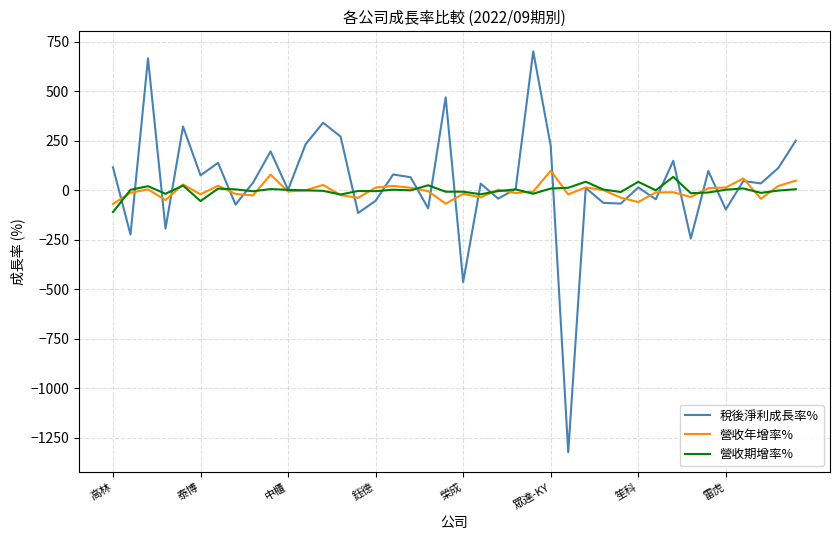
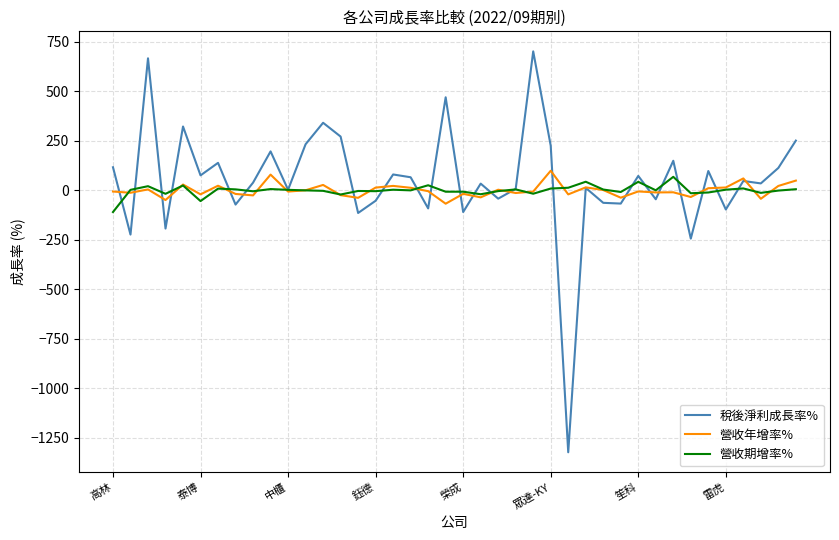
  {
    "稅後淨利成長率%": {
      "高林": 120,
      "泰博": 80,
      "鈺德": -50,
-     "榮成": -460,
+     "榮成": -110,
      "眾達-KY": 220,
-     "笙科": 10,
+     "笙科": 70,
      "雷虎": -100
    },
    "營收年增率%": {
-     "高林": -70,
+     "高林": -10,
      "泰博": -20,
      "鈺德": 10,
      "眾達-KY": 100,
-     "笙科": -60
+     "笙科": -10
    },
    "營收期增率%": {
      "高林": -110,
      "泰博": -50,
      "鈺德": 0,
      "眾達-KY": 10,
      "笙科": 40
    }
  }
